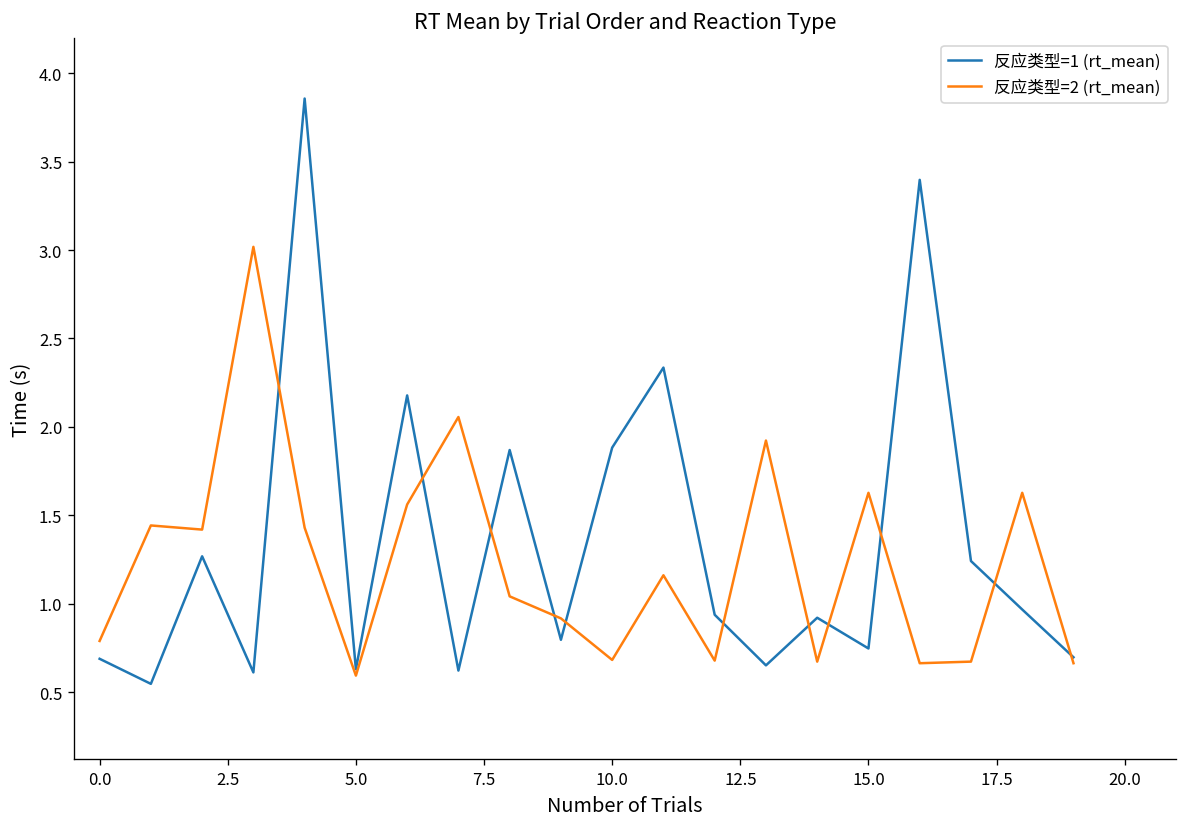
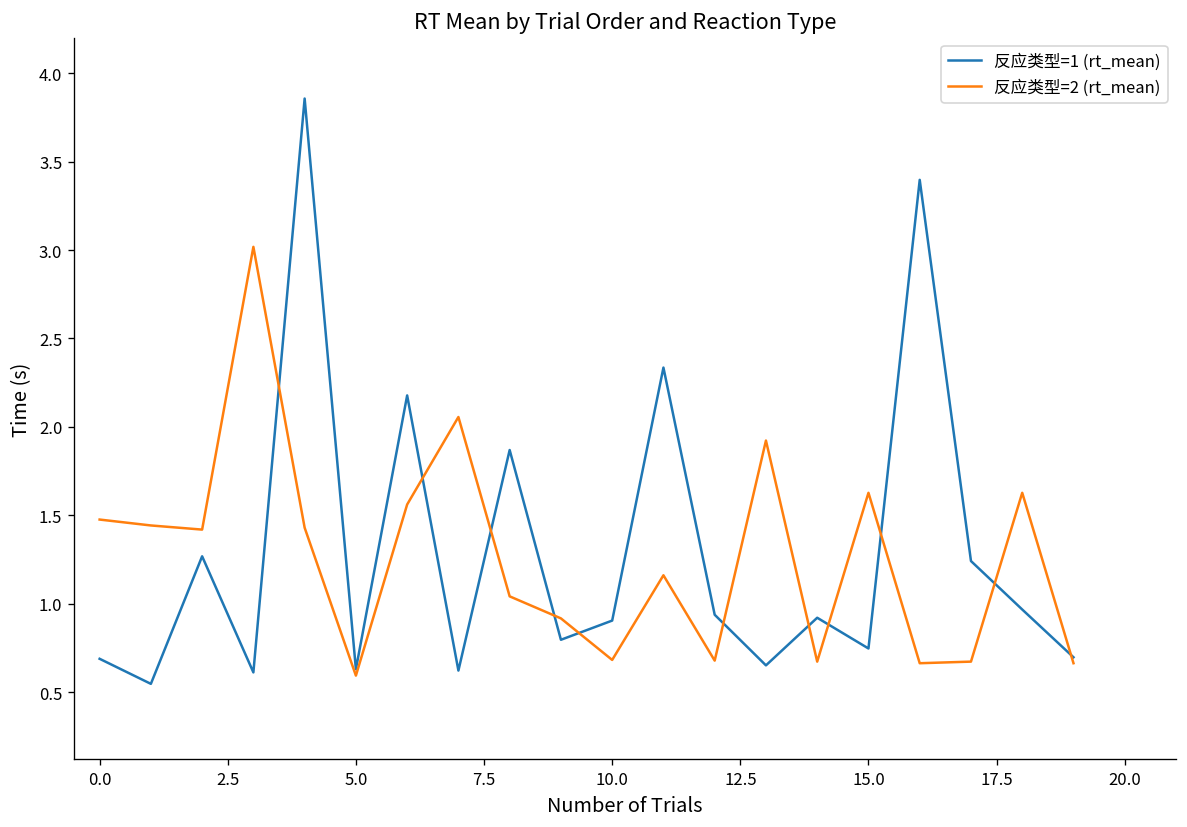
  {
    "反应类型=1 (rt_mean)": {
      "0.0": 0.69,
      "5.0": 0.63,
-     "10.0": 1.88,
+     "10.0": 0.91,
      "15.0": 0.75
    },
    "反应类型=2 (rt_mean)": {
-     "0.0": 0.79,
+     "0.0": 1.48,
      "5.0": 0.59,
      "10.0": 0.68,
      "15.0": 1.63
    }
  }
